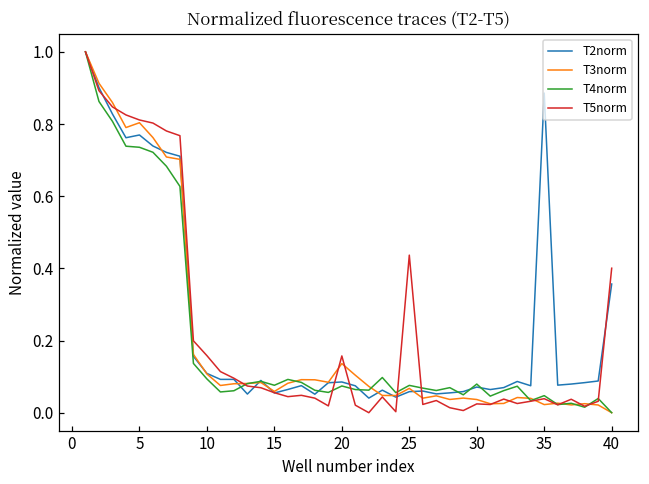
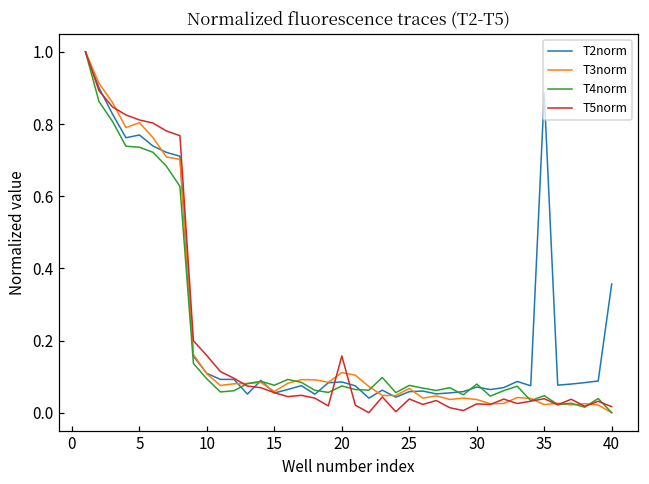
  {
    "T2norm": {
      "5": 0.77,
      "20": 0.09,
      "25": 0.06,
      "30": 0.07,
      "40": 0.36
    },
    "T3norm": {
-     "20": 0.14,
+     "20": 0.11,
      "25": 0.07,
      "30": 0.04,
      "35": 0.02
    },
    "T4norm": {
      "5": 0.74,
      "10": 0.09,
      "15": 0.08,
      "20": 0.07,
      "25": 0.08,
      "30": 0.08,
      "35": 0.05
    },
    "T5norm": {
      "10": 0.16,
      "20": 0.16,
-     "25": 0.44,
+     "25": 0.04,
      "30": 0.02,
      "35": 0.04,
-     "40": 0.40
+     "40": 0.02
    }
  }
